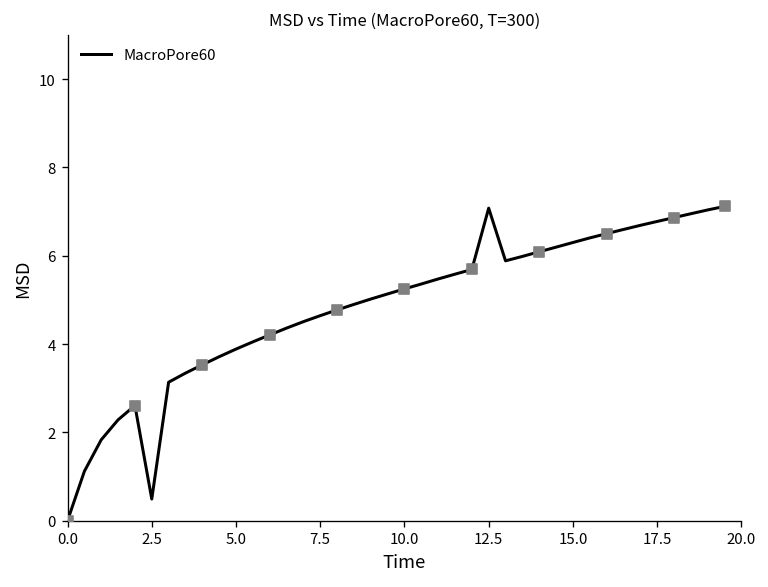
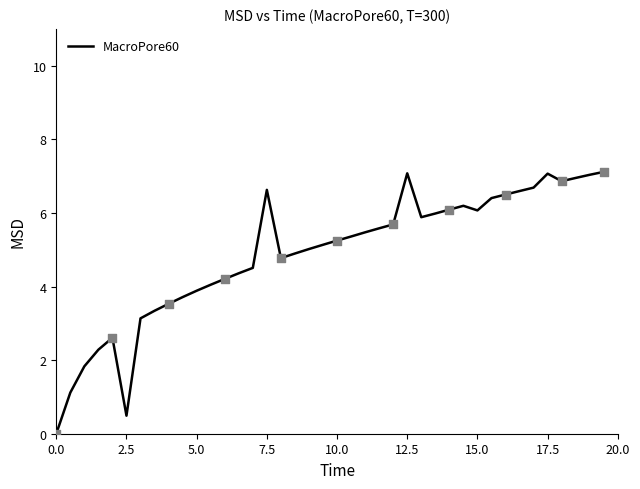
  {
    "MacroPore60": {
      "2.5": 0.5,
      "5.0": 3.9,
-     "7.5": 4.6,
+     "7.5": 6.6,
      "12.5": 7.1,
-     "15.0": 6.3,
-     "17.5": 6.8
+     "15.0": 6.1,
+     "17.5": 7.1
    }
  }
